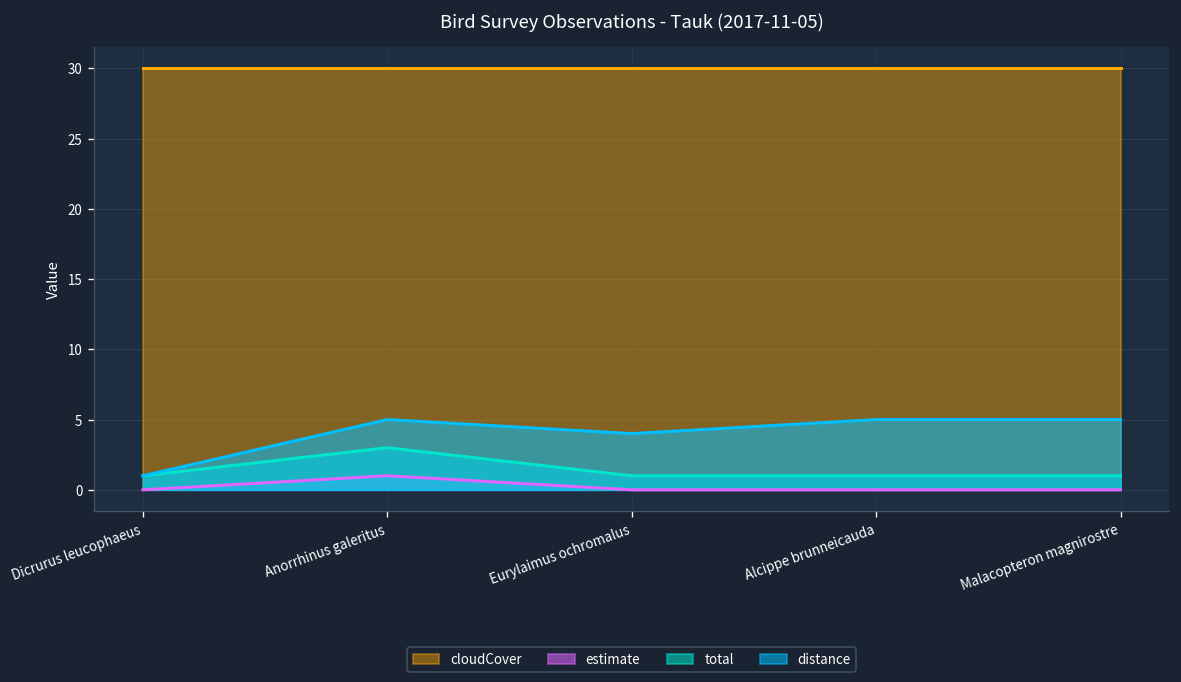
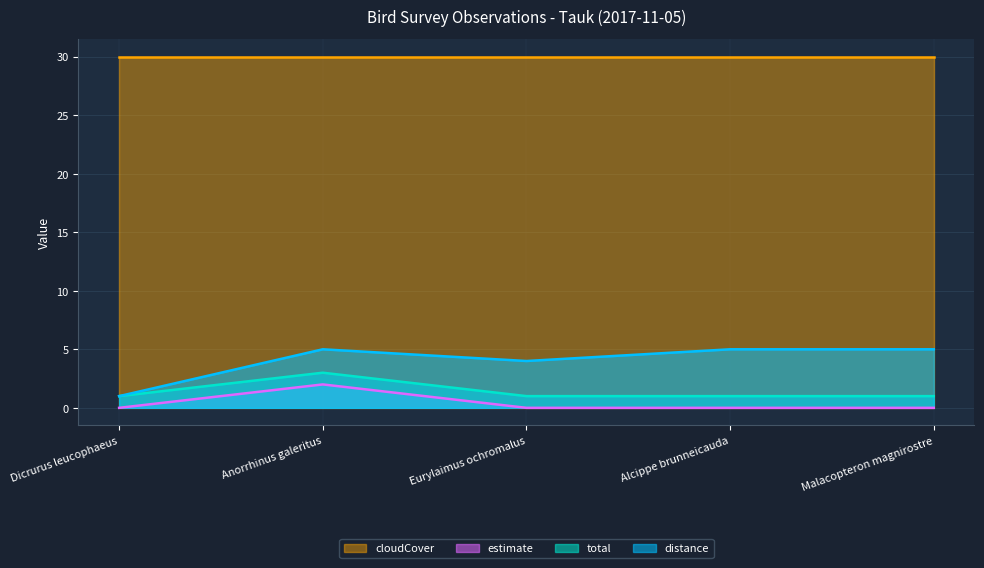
  {
    "cloudCover": {
      "Dicrurus leucophaeus": 30,
      "Anorrhinus galeritus": 30,
      "Eurylaimus ochromalus": 30,
      "Alcippe brunneicauda": 30,
      "Malacopteron magnirostre": 30
    },
    "estimate": {
      "Dicrurus leucophaeus": 0,
-     "Anorrhinus galeritus": 1,
+     "Anorrhinus galeritus": 2,
      "Eurylaimus ochromalus": 0,
      "Alcippe brunneicauda": 0,
      "Malacopteron magnirostre": 0
    }
  }
